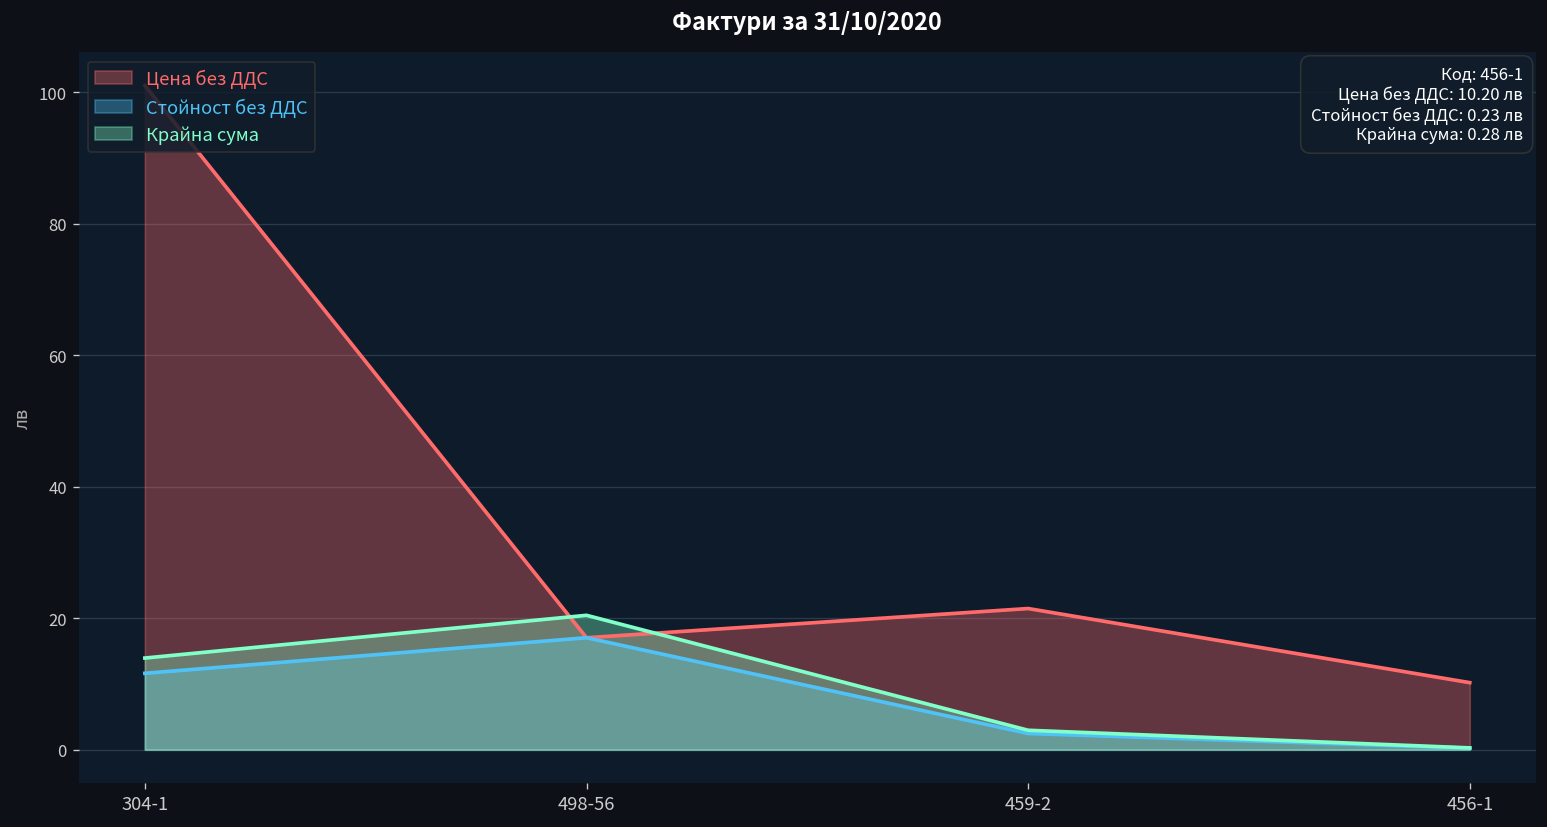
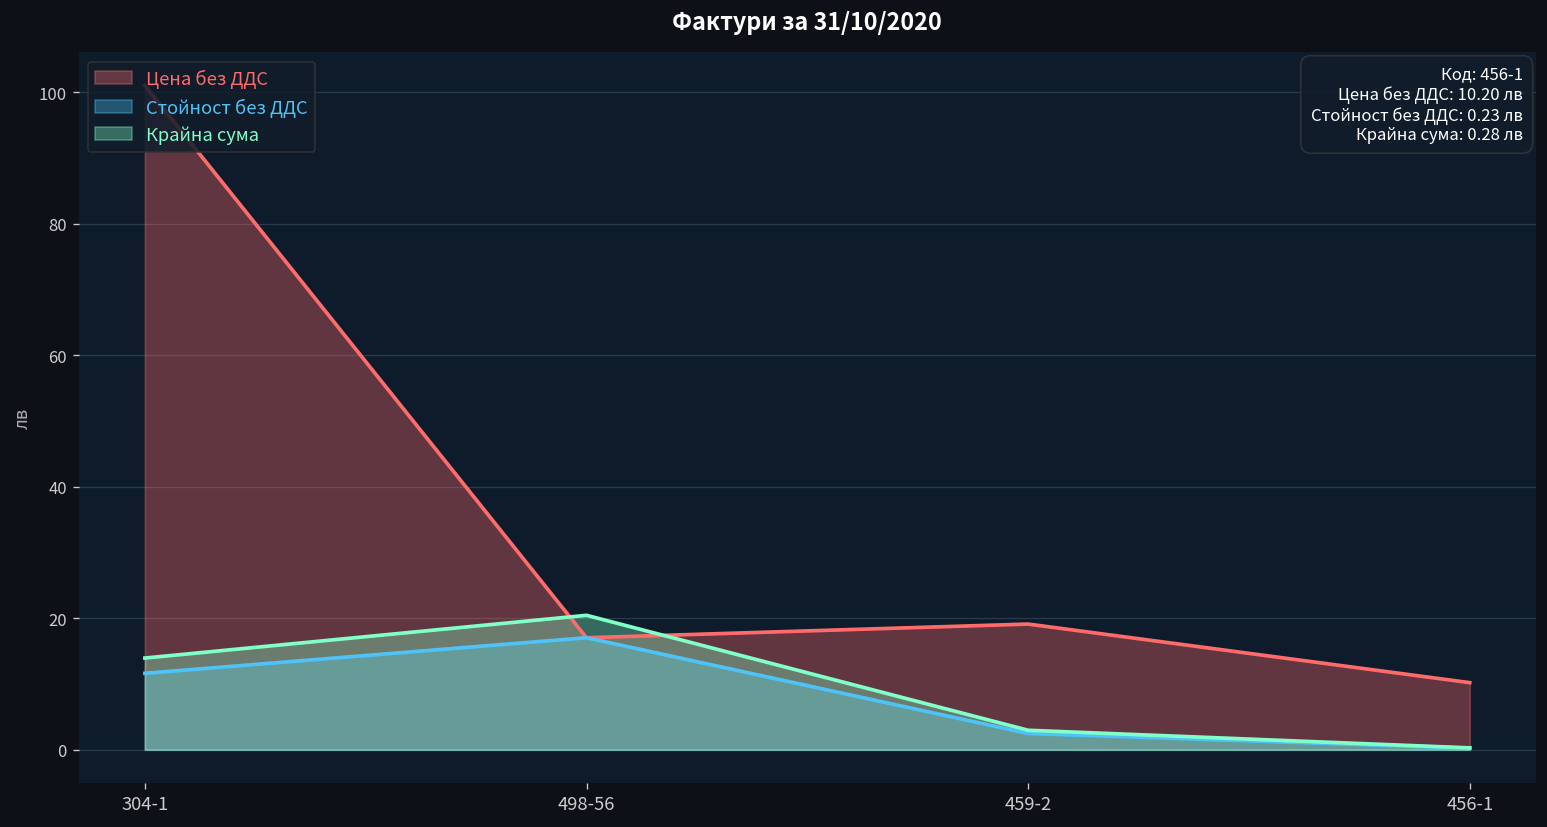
  {
    "Цена без ДДС": {
-     "459-2": 21,
+     "459-2": 19,
      "456-1": 10
    }
  }
